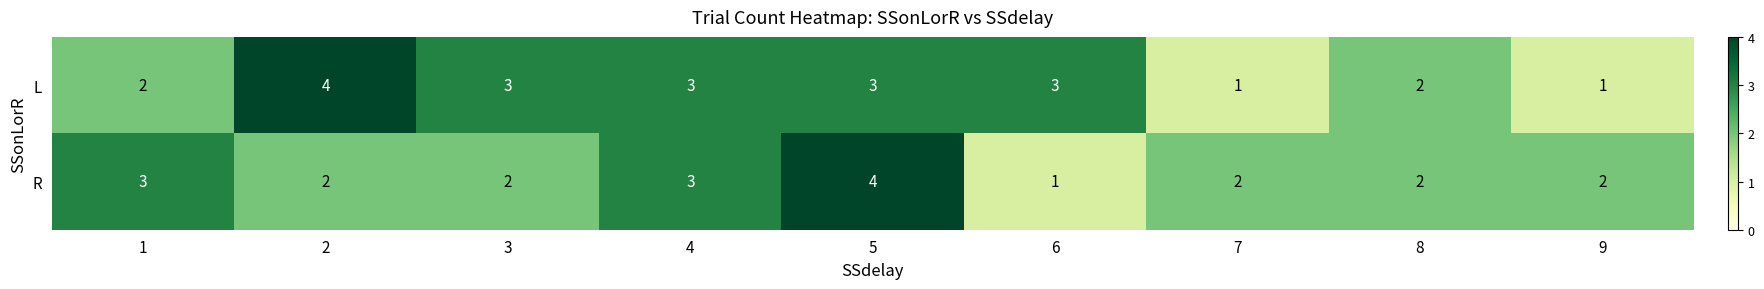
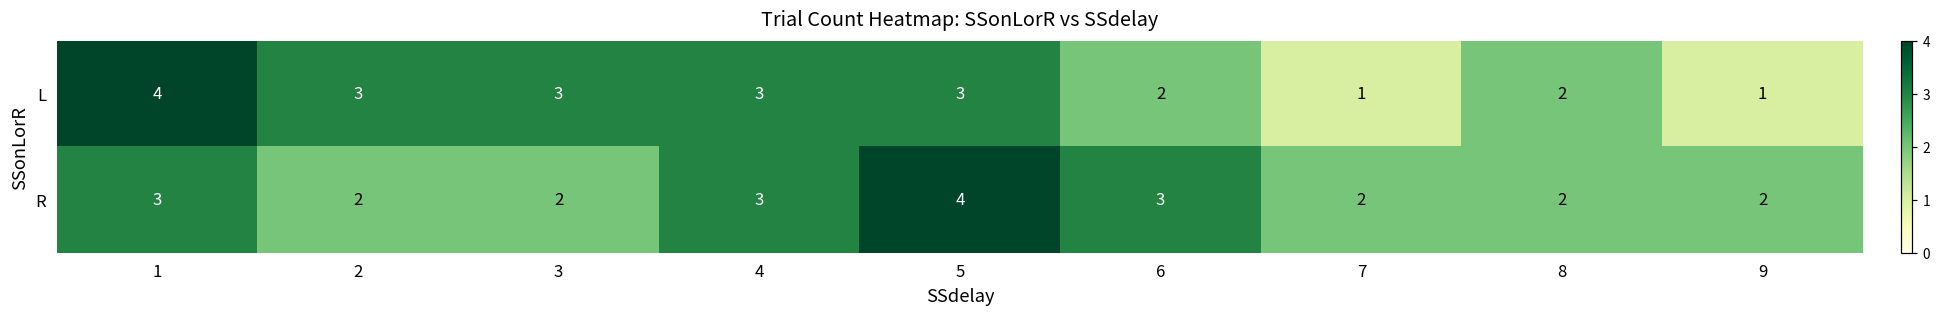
  {
    "L": {
-     "1": 2,
-     "2": 4,
+     "1": 4,
+     "2": 3,
      "3": 3,
      "4": 3,
      "5": 3,
-     "6": 3,
+     "6": 2,
      "7": 1,
      "8": 2,
      "9": 1
    },
    "R": {
      "1": 3,
      "2": 2,
      "3": 2,
      "4": 3,
      "5": 4,
-     "6": 1,
+     "6": 3,
      "7": 2,
      "8": 2,
      "9": 2
    }
  }
